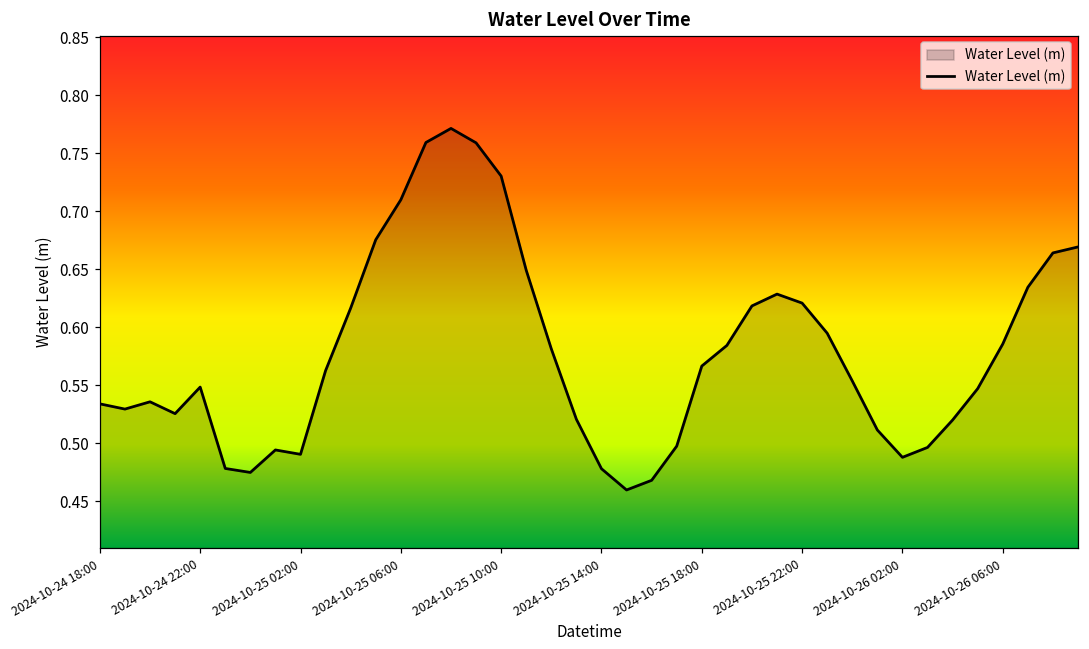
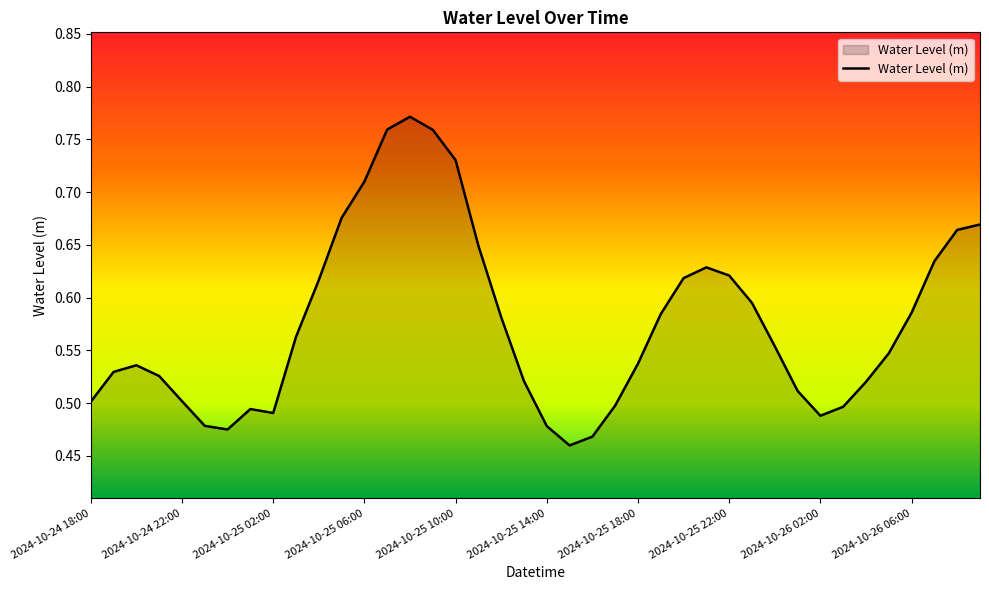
  {
-   "2024-10-24 18:00": 0.534,
-   "2024-10-24 22:00": 0.548,
+   "2024-10-24 18:00": 0.501,
+   "2024-10-24 22:00": 0.502,
    "2024-10-25 02:00": 0.491,
    "2024-10-25 06:00": 0.710,
    "2024-10-25 10:00": 0.730,
    "2024-10-25 14:00": 0.478,
-   "2024-10-25 18:00": 0.567,
+   "2024-10-25 18:00": 0.537,
    "2024-10-25 22:00": 0.621,
    "2024-10-26 02:00": 0.488,
    "2024-10-26 06:00": 0.586
  }
